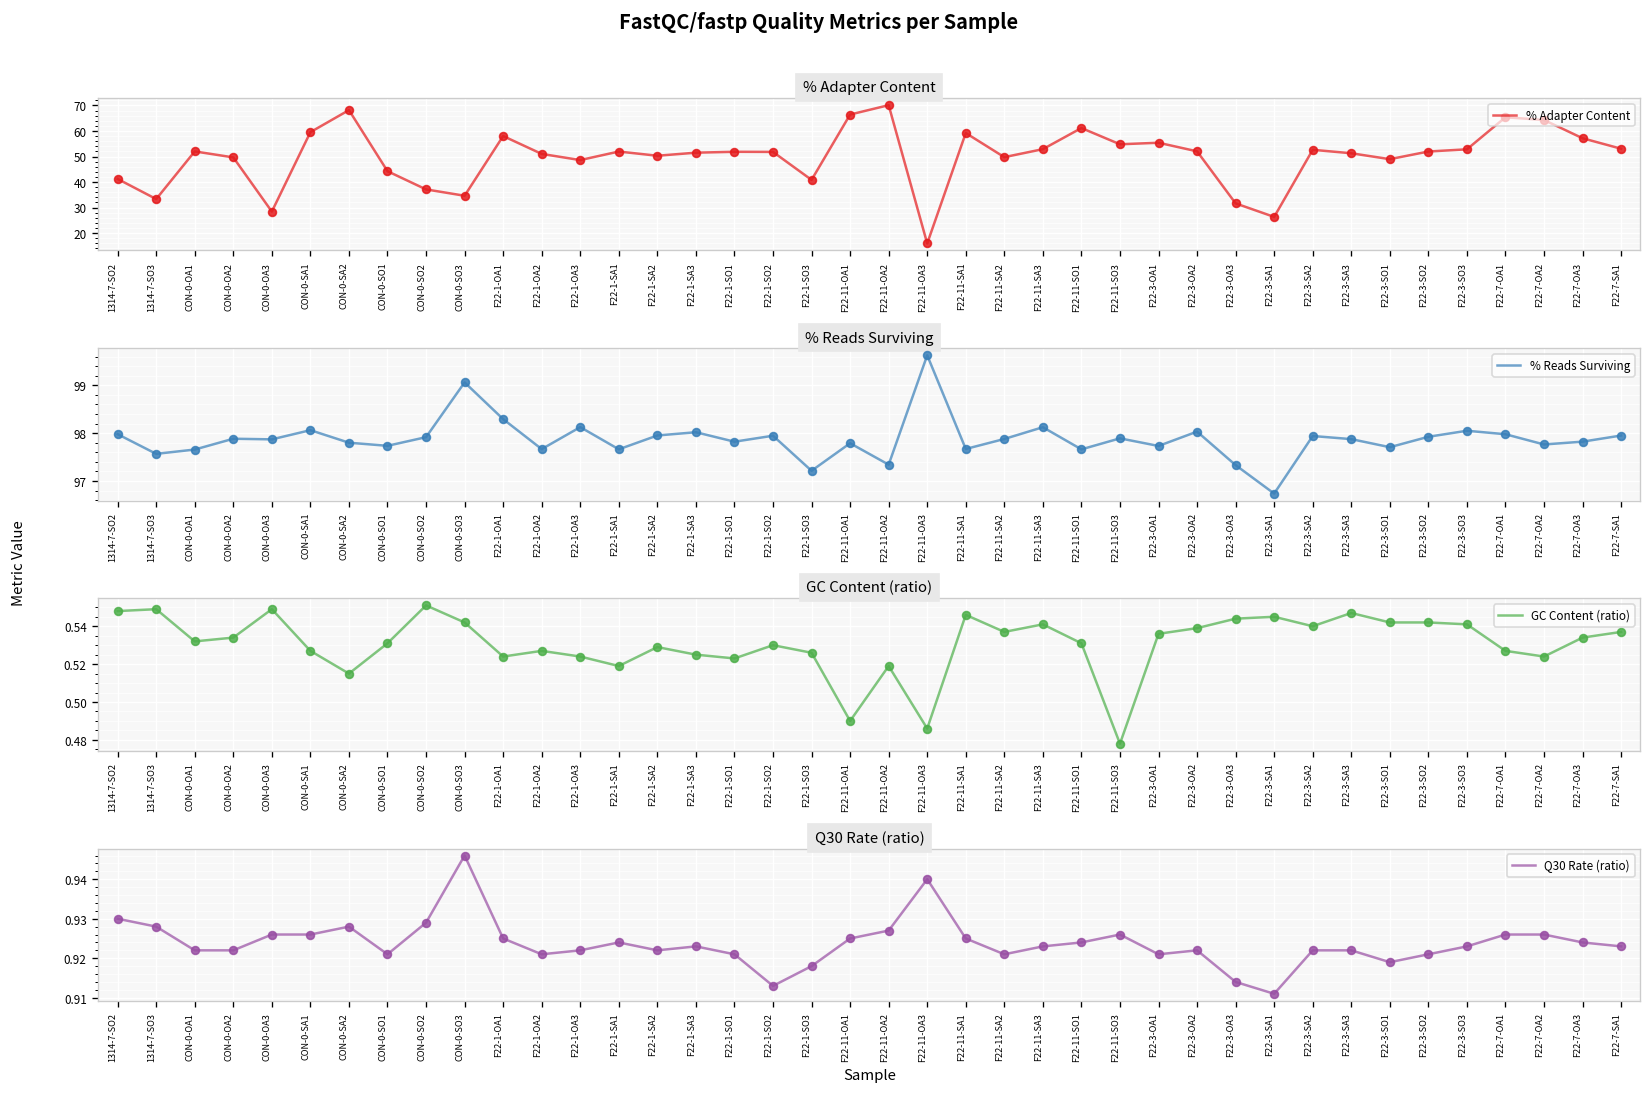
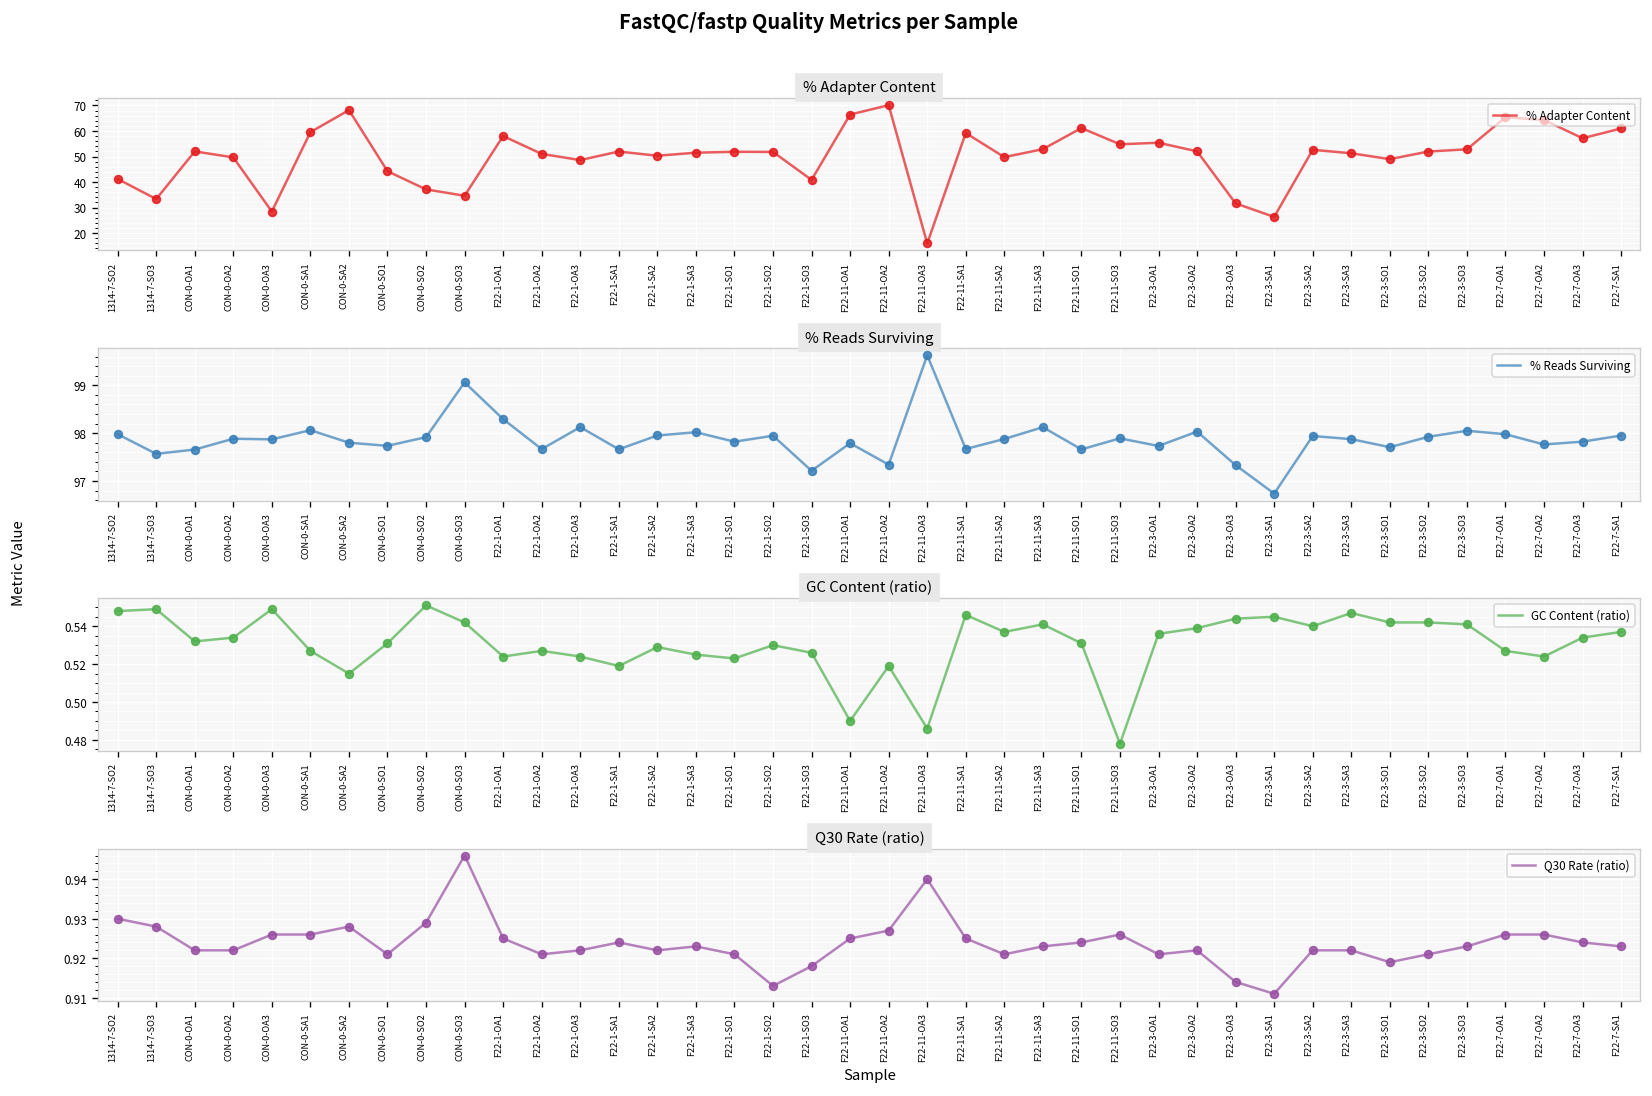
  {
    "% Adapter Content": {
      "1314-7-SO2": 41,
      "1314-7-SO3": 33,
      "CON-0-OA1": 52,
      "CON-0-OA2": 50,
      "CON-0-OA3": 28,
      "CON-0-SA1": 60,
      "CON-0-SA2": 68,
      "CON-0-SO1": 44,
      "CON-0-SO2": 37,
      "CON-0-SO3": 35,
      "F22-1-OA1": 58,
      "F22-1-OA2": 51,
      "F22-1-OA3": 49,
      "F22-1-SA1": 52,
      "F22-1-SA2": 50,
      "F22-1-SA3": 52,
      "F22-1-SO1": 52,
      "F22-1-SO2": 52,
      "F22-1-SO3": 41,
      "F22-11-OA1": 66,
      "F22-11-OA2": 70,
      "F22-11-OA3": 16,
      "F22-11-SA1": 59,
      "F22-11-SA2": 50,
      "F22-11-SA3": 53,
      "F22-11-SO1": 61,
      "F22-11-SO3": 55,
      "F22-3-OA1": 55,
      "F22-3-OA2": 52,
      "F22-3-OA3": 32,
      "F22-3-SA1": 26,
      "F22-3-SA2": 53,
      "F22-3-SA3": 51,
      "F22-3-SO1": 49,
      "F22-3-SO2": 52,
      "F22-3-SO3": 53,
      "F22-7-OA3": 57,
-     "F22-7-SA1": 53
+     "F22-7-SA1": 61
    },
    "% Reads Surviving": {
      "1314-7-SO2": 98.0,
      "1314-7-SO3": 97.6,
      "CON-0-OA1": 97.7,
      "CON-0-OA2": 97.9,
      "CON-0-OA3": 97.9,
      "CON-0-SA1": 98.1,
      "CON-0-SA2": 97.8,
      "CON-0-SO1": 97.7,
      "CON-0-SO2": 97.9,
      "CON-0-SO3": 99.1,
      "F22-1-OA1": 98.3,
      "F22-1-OA2": 97.7,
      "F22-1-OA3": 98.1,
      "F22-1-SA1": 97.7,
      "F22-1-SA2": 98.0,
      "F22-1-SA3": 98.0,
      "F22-1-SO1": 97.8,
      "F22-1-SO2": 97.9,
      "F22-1-SO3": 97.2,
      "F22-11-OA1": 97.8,
      "F22-11-OA2": 97.3,
      "F22-11-OA3": 99.6,
      "F22-11-SA1": 97.7,
      "F22-11-SA2": 97.9,
      "F22-11-SA3": 98.1,
      "F22-11-SO1": 97.7,
      "F22-11-SO3": 97.9,
      "F22-3-OA1": 97.7,
      "F22-3-OA2": 98.0,
      "F22-3-OA3": 97.3,
      "F22-3-SA1": 96.7,
      "F22-3-SA2": 97.9,
      "F22-3-SA3": 97.9,
      "F22-3-SO1": 97.7,
      "F22-3-SO2": 97.9,
      "F22-3-SO3": 98.1,
      "F22-7-OA1": 98.0,
      "F22-7-OA2": 97.8,
      "F22-7-OA3": 97.8,
      "F22-7-SA1": 98.0
    },
    "GC Content (ratio)": {
      "1314-7-SO2": 0.548,
      "1314-7-SO3": 0.549,
      "CON-0-OA1": 0.532,
      "CON-0-OA2": 0.534,
      "CON-0-OA3": 0.549,
      "CON-0-SA1": 0.527,
      "CON-0-SA2": 0.515,
      "CON-0-SO1": 0.531,
      "CON-0-SO2": 0.551,
      "CON-0-SO3": 0.542,
      "F22-1-OA1": 0.524,
      "F22-1-OA2": 0.527,
      "F22-1-OA3": 0.524,
      "F22-1-SA1": 0.519,
      "F22-1-SA2": 0.529,
      "F22-1-SA3": 0.525,
      "F22-1-SO1": 0.523,
      "F22-1-SO2": 0.530,
      "F22-1-SO3": 0.526,
      "F22-11-OA1": 0.490,
      "F22-11-OA2": 0.519,
      "F22-11-OA3": 0.486,
      "F22-11-SA1": 0.546,
      "F22-11-SA2": 0.537,
      "F22-11-SA3": 0.541,
      "F22-11-SO1": 0.531,
      "F22-11-SO3": 0.478,
      "F22-3-OA1": 0.536,
      "F22-3-OA2": 0.539,
      "F22-3-OA3": 0.544,
      "F22-3-SA1": 0.545,
      "F22-3-SA2": 0.540,
      "F22-3-SA3": 0.547,
      "F22-3-SO1": 0.542,
      "F22-3-SO2": 0.542,
      "F22-3-SO3": 0.541,
      "F22-7-OA1": 0.527,
      "F22-7-OA2": 0.524,
      "F22-7-OA3": 0.534,
      "F22-7-SA1": 0.537
    },
    "Q30 Rate (ratio)": {
      "1314-7-SO2": 0.930,
      "1314-7-SO3": 0.928,
      "CON-0-OA1": 0.922,
      "CON-0-OA2": 0.922,
      "CON-0-OA3": 0.926,
      "CON-0-SA1": 0.926,
      "CON-0-SA2": 0.928,
      "CON-0-SO1": 0.921,
      "CON-0-SO2": 0.929,
      "CON-0-SO3": 0.946,
      "F22-1-OA1": 0.925,
      "F22-1-OA2": 0.921,
      "F22-1-OA3": 0.922,
      "F22-1-SA1": 0.924,
      "F22-1-SA2": 0.922,
      "F22-1-SA3": 0.923,
      "F22-1-SO1": 0.921,
      "F22-1-SO2": 0.913,
      "F22-1-SO3": 0.918,
      "F22-11-OA1": 0.925,
      "F22-11-OA2": 0.927,
      "F22-11-OA3": 0.940,
      "F22-11-SA1": 0.925,
      "F22-11-SA2": 0.921,
      "F22-11-SA3": 0.923,
      "F22-11-SO1": 0.924,
      "F22-11-SO3": 0.926,
      "F22-3-OA1": 0.921,
      "F22-3-OA2": 0.922,
      "F22-3-OA3": 0.914,
      "F22-3-SA1": 0.911,
      "F22-3-SA2": 0.922,
      "F22-3-SA3": 0.922,
      "F22-3-SO1": 0.919,
      "F22-3-SO2": 0.921,
      "F22-3-SO3": 0.923,
      "F22-7-OA1": 0.926,
      "F22-7-OA2": 0.926,
      "F22-7-OA3": 0.924,
      "F22-7-SA1": 0.923
    }
  }
